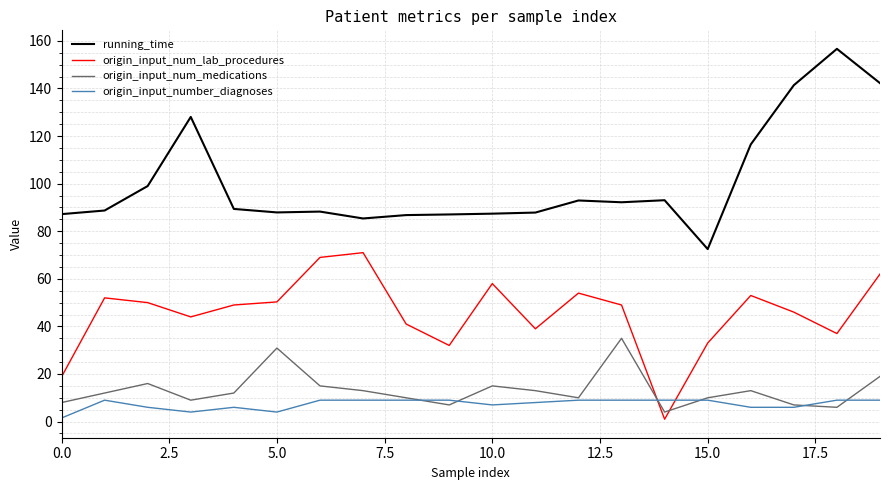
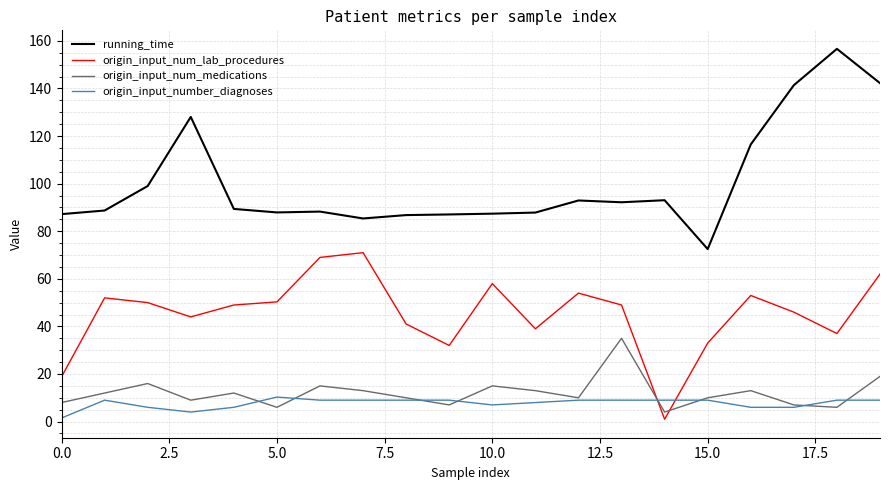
  {
    "running_time": {
      "0.0": 87,
      "5.0": 88,
      "10.0": 87,
      "15.0": 73
    },
    "origin_input_num_lab_procedures": {
      "0.0": 19,
      "5.0": 50,
      "10.0": 58,
      "15.0": 33
    },
    "origin_input_num_medications": {
      "0.0": 8,
-     "5.0": 31,
+     "5.0": 6,
      "10.0": 15
    },
    "origin_input_number_diagnoses": {
      "0.0": 2,
-     "5.0": 4,
+     "5.0": 10,
      "10.0": 7
    }
  }
